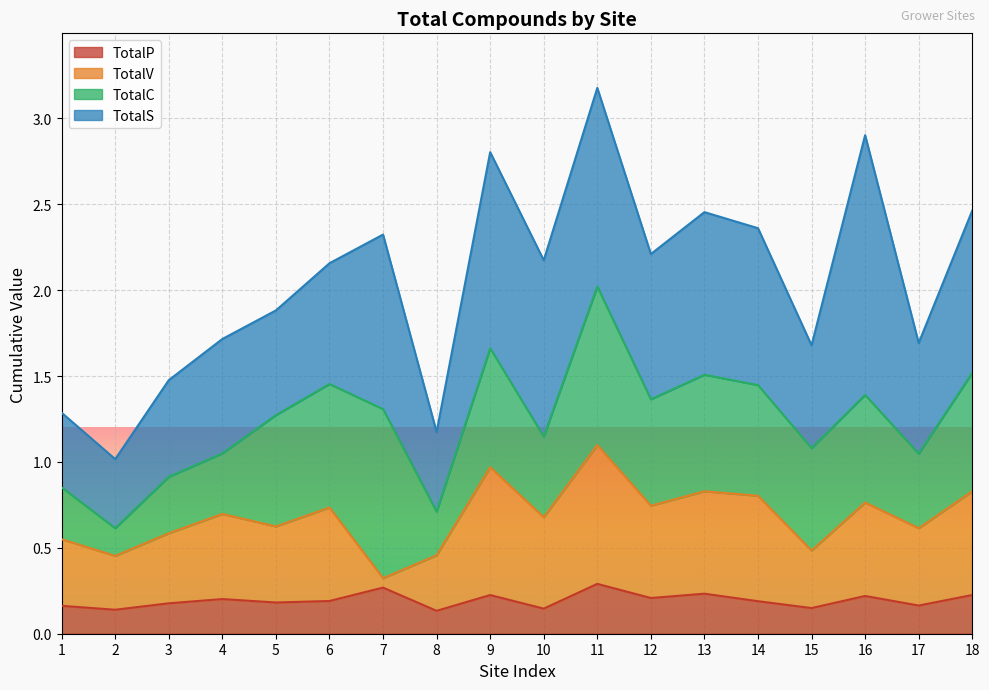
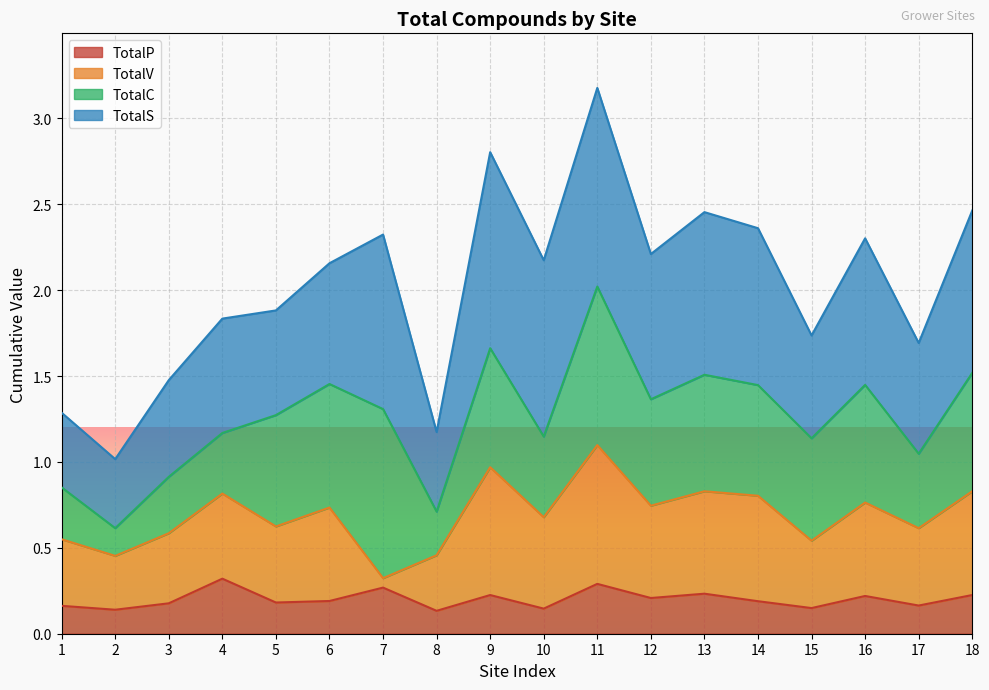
  {
    "TotalP": {
      "1": 0.16,
      "2": 0.14,
      "3": 0.18,
-     "4": 0.20,
+     "4": 0.32,
      "5": 0.18,
      "6": 0.19,
      "7": 0.27,
      "8": 0.13,
      "9": 0.23,
      "10": 0.15,
      "11": 0.29,
      "12": 0.21,
      "13": 0.23,
      "14": 0.19,
      "15": 0.15,
      "16": 0.22,
      "17": 0.16,
      "18": 0.23
    },
    "TotalV": {
      "1": 0.39,
      "2": 0.31,
      "3": 0.41,
      "4": 0.50,
      "5": 0.44,
      "6": 0.54,
      "7": 0.05,
      "8": 0.32,
      "9": 0.74,
      "10": 0.53,
      "11": 0.81,
      "12": 0.54,
      "13": 0.60,
      "14": 0.61,
-     "15": 0.33,
+     "15": 0.39,
      "16": 0.54,
      "17": 0.45,
      "18": 0.60
    },
    "TotalC": {
      "1": 0.30,
      "2": 0.16,
      "3": 0.33,
      "4": 0.35,
      "5": 0.65,
      "6": 0.72,
      "7": 0.98,
      "8": 0.25,
      "9": 0.69,
      "10": 0.47,
      "11": 0.92,
      "12": 0.62,
      "13": 0.68,
      "14": 0.64,
      "15": 0.60,
-     "16": 0.63,
+     "16": 0.68,
      "17": 0.43,
      "18": 0.69
    },
    "TotalS": {
      "1": 0.43,
      "2": 0.40,
      "3": 0.56,
      "4": 0.67,
      "5": 0.61,
      "6": 0.70,
      "7": 1.02,
      "8": 0.46,
      "9": 1.14,
      "10": 1.03,
      "11": 1.16,
      "12": 0.85,
      "13": 0.95,
      "14": 0.91,
      "15": 0.60,
-     "16": 1.51,
+     "16": 0.85,
      "17": 0.64,
      "18": 0.94
    }
  }
